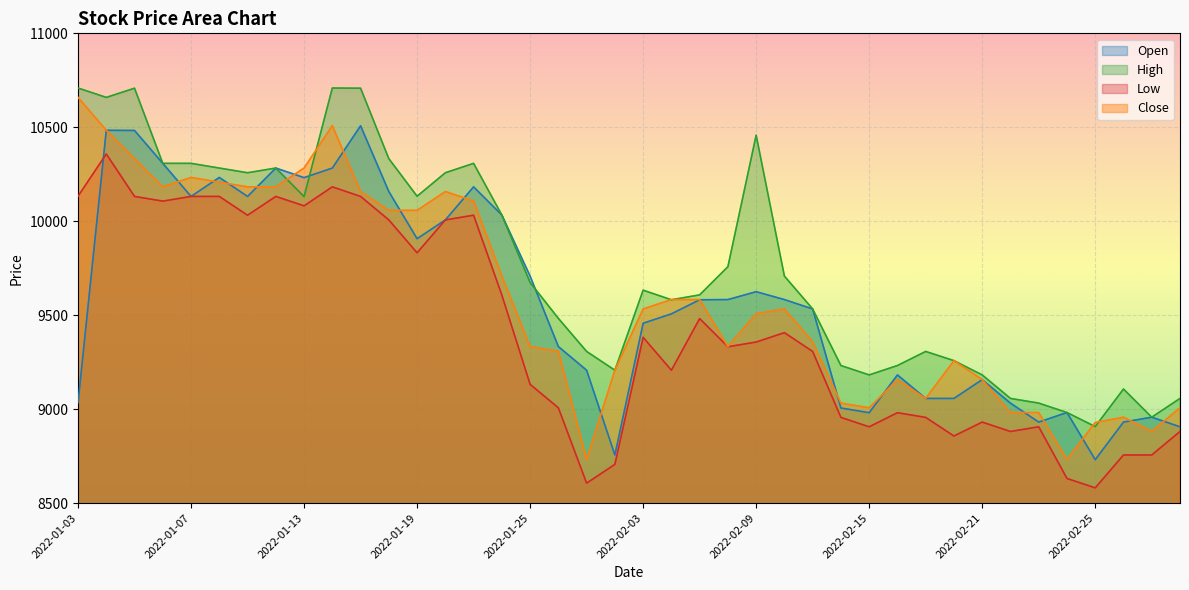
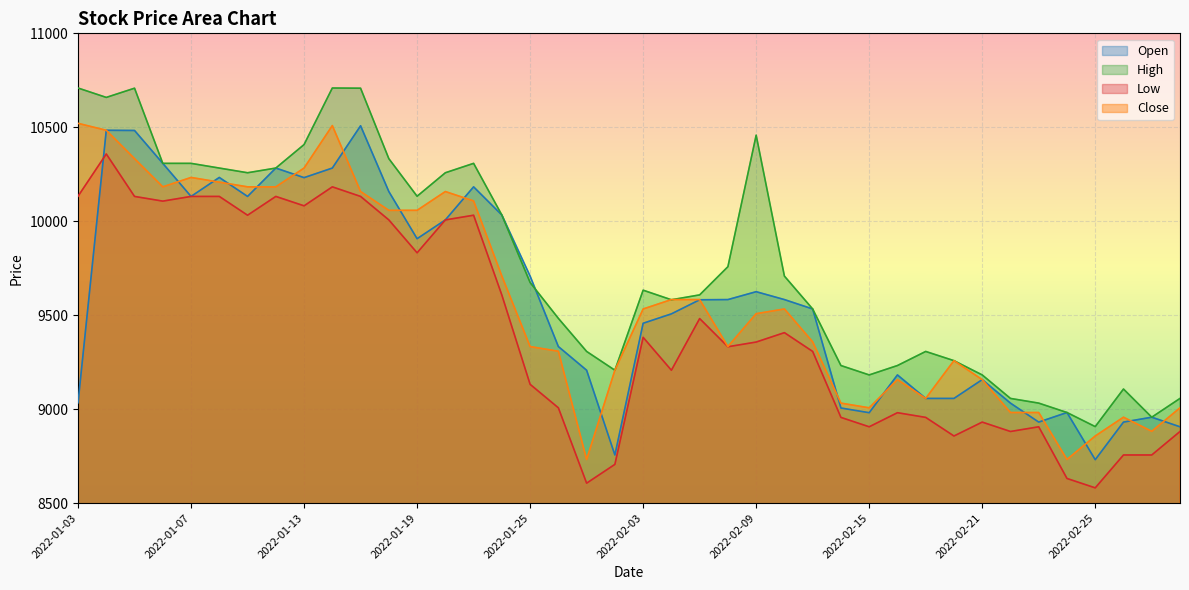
  {
    "Open": {
      "2022-01-03": 9030,
      "2022-01-13": 10230,
      "2022-01-19": 9910,
      "2022-01-25": 9710,
      "2022-02-03": 9460,
      "2022-02-09": 9630,
      "2022-02-15": 8980,
      "2022-02-25": 8730
    },
    "High": {
      "2022-01-03": 10710,
      "2022-01-07": 10310,
-     "2022-01-13": 10130,
+     "2022-01-13": 10410,
      "2022-01-19": 10130,
      "2022-01-25": 9670,
      "2022-02-03": 9630,
      "2022-02-09": 10460,
      "2022-02-15": 9180,
      "2022-02-21": 9180,
      "2022-02-25": 8910
    },
    "Low": {
      "2022-01-03": 10130,
      "2022-01-13": 10080,
      "2022-01-19": 9830,
      "2022-01-25": 9130,
      "2022-02-03": 9380,
      "2022-02-09": 9360,
      "2022-02-15": 8910,
      "2022-02-21": 8930,
      "2022-02-25": 8580
    },
    "Close": {
-     "2022-01-03": 10660,
+     "2022-01-03": 10520,
      "2022-01-07": 10230,
      "2022-01-13": 10280,
      "2022-01-19": 10060,
      "2022-01-25": 9330,
      "2022-02-03": 9530,
      "2022-02-09": 9510,
      "2022-02-15": 9010,
-     "2022-02-25": 8930
+     "2022-02-25": 8860
    }
  }
